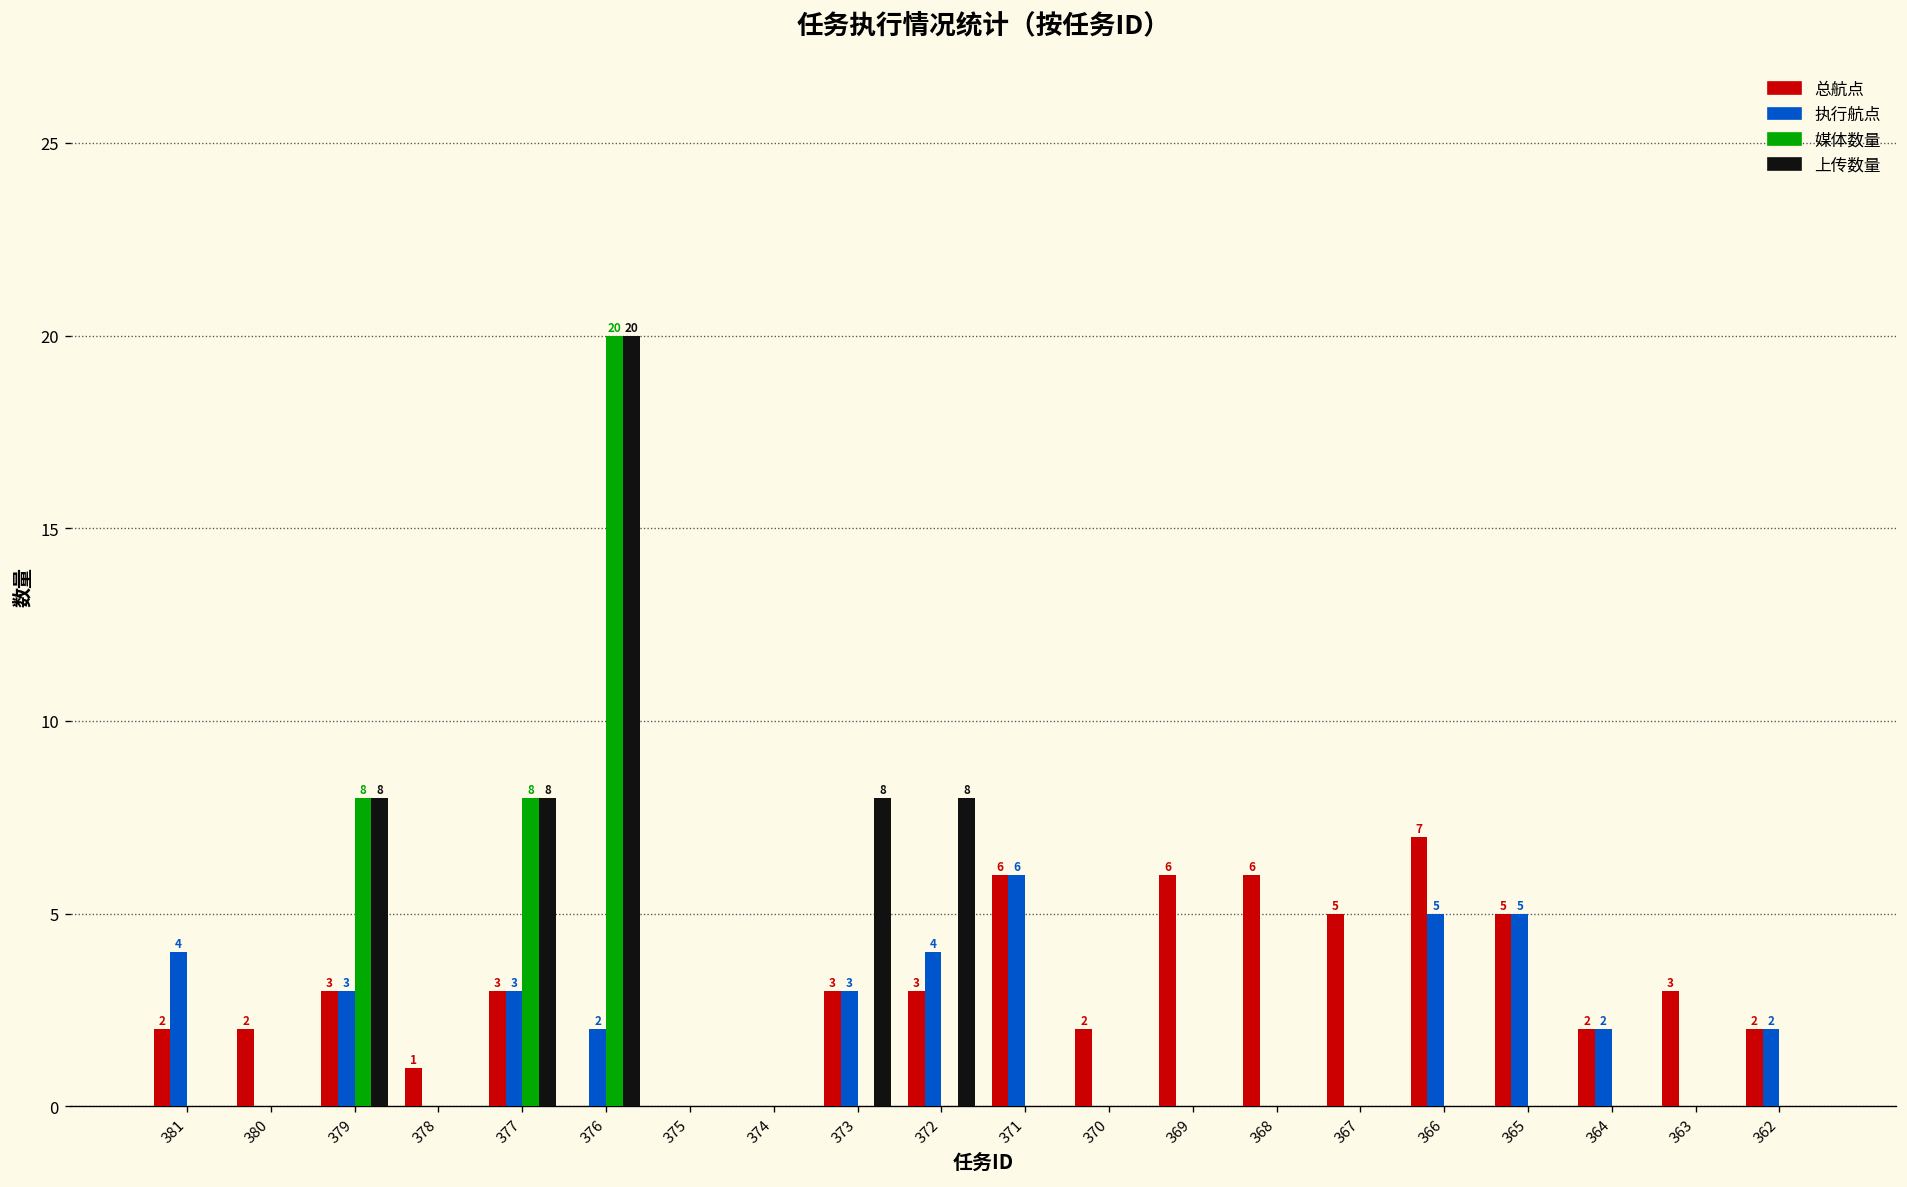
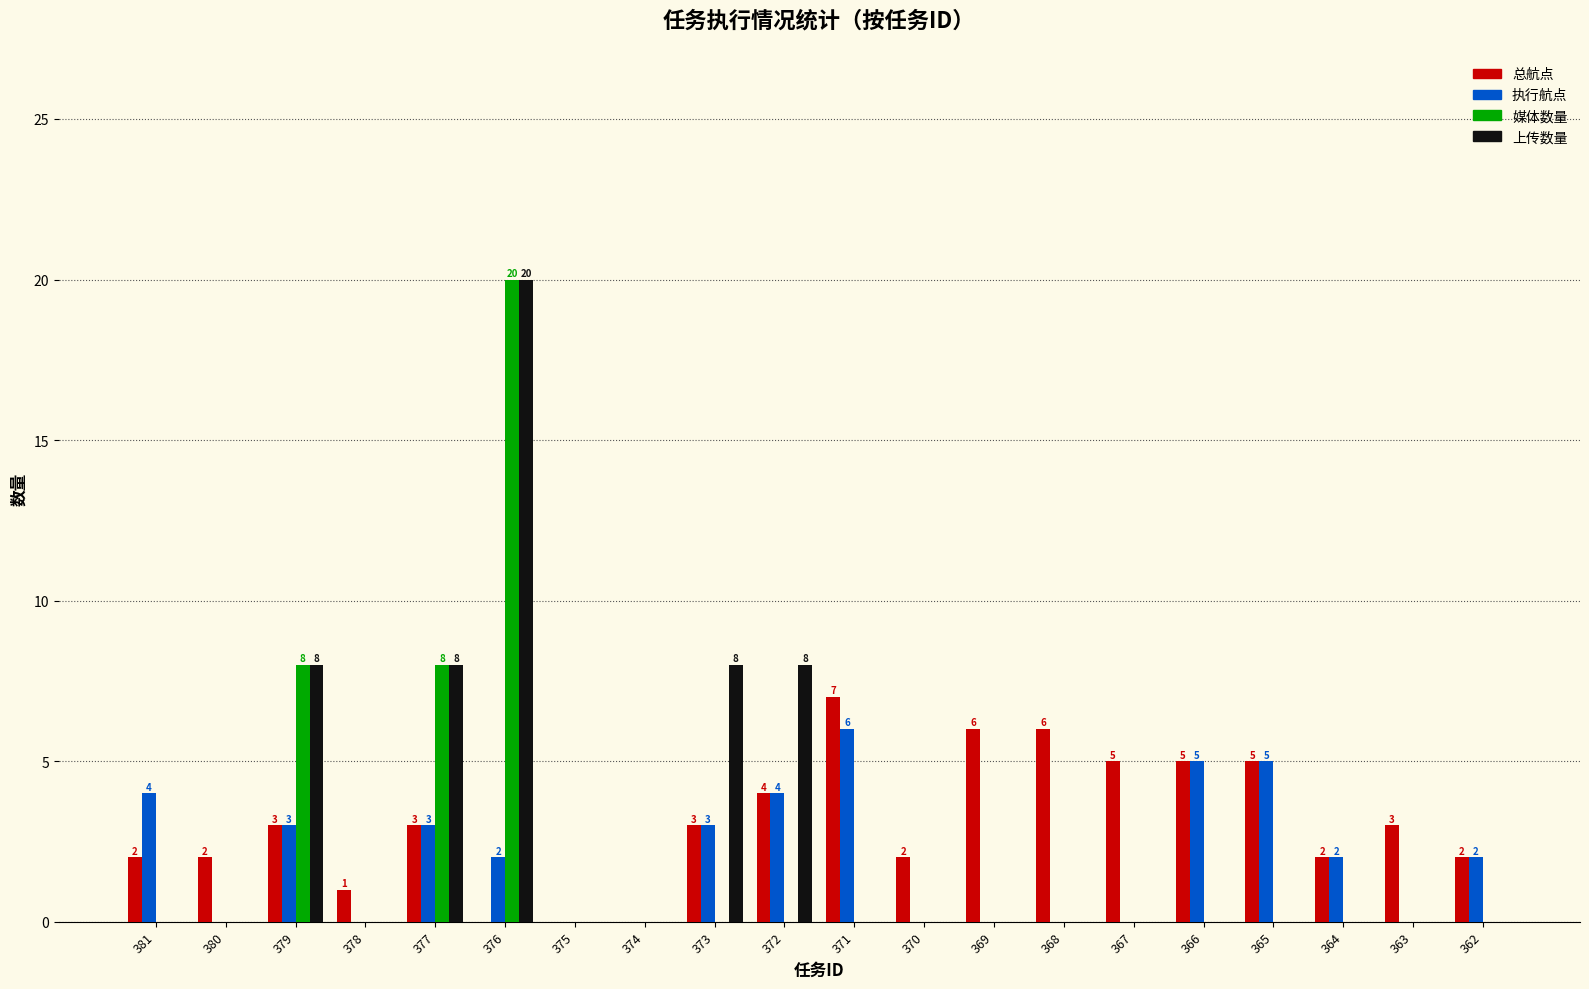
  {
    "总航点": {
      "381": 2,
      "380": 2,
      "379": 3,
      "378": 1,
      "377": 3,
      "373": 3,
-     "372": 3,
-     "371": 6,
+     "372": 4,
+     "371": 7,
      "370": 2,
      "369": 6,
      "368": 6,
      "367": 5,
-     "366": 7,
+     "366": 5,
      "365": 5,
      "364": 2,
      "363": 3,
      "362": 2
    },
    "执行航点": {
      "381": 4,
      "379": 3,
      "377": 3,
      "376": 2,
      "373": 3,
      "372": 4,
      "371": 6,
      "366": 5,
      "365": 5,
      "364": 2,
      "362": 2
    },
    "媒体数量": {
      "379": 8,
      "377": 8,
      "376": 20
    },
    "上传数量": {
      "379": 8,
      "377": 8,
      "376": 20,
      "373": 8,
      "372": 8
    }
  }
